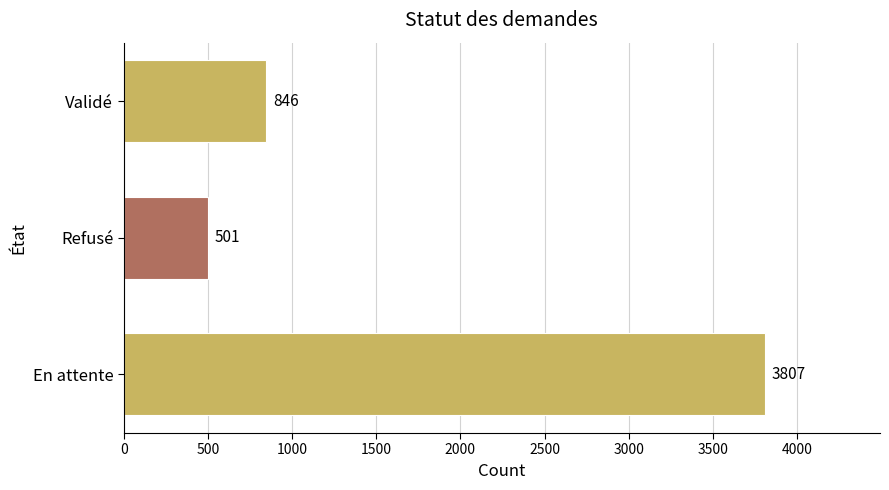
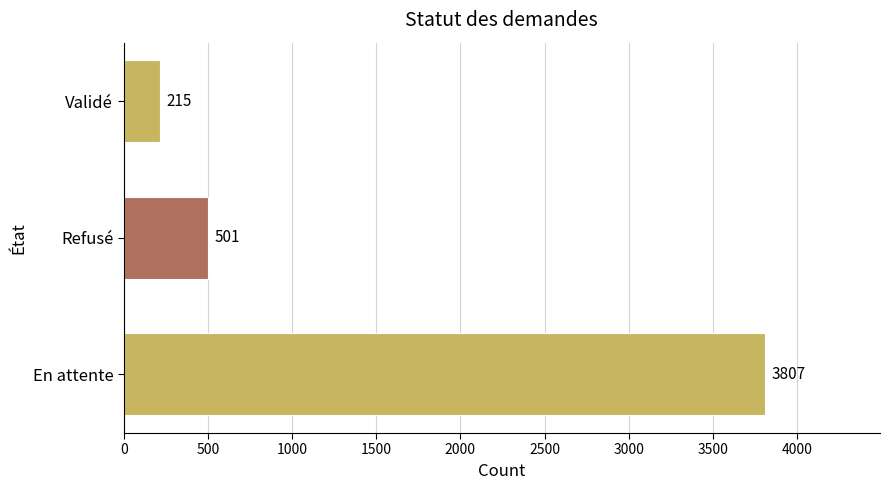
  {
-   "Validé": 846,
+   "Validé": 215,
    "Refusé": 501,
    "En attente": 3807
  }
